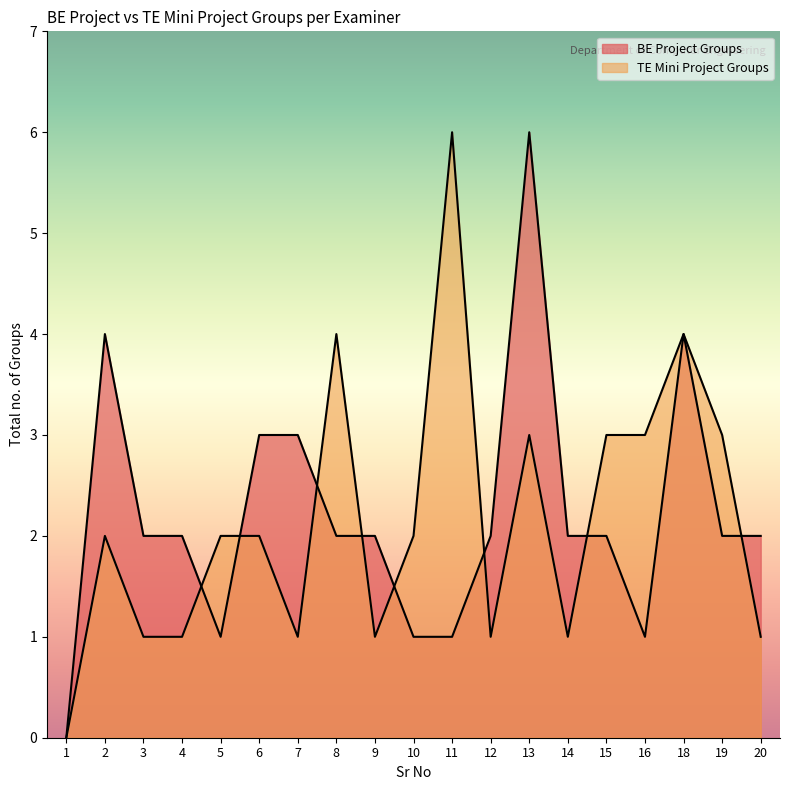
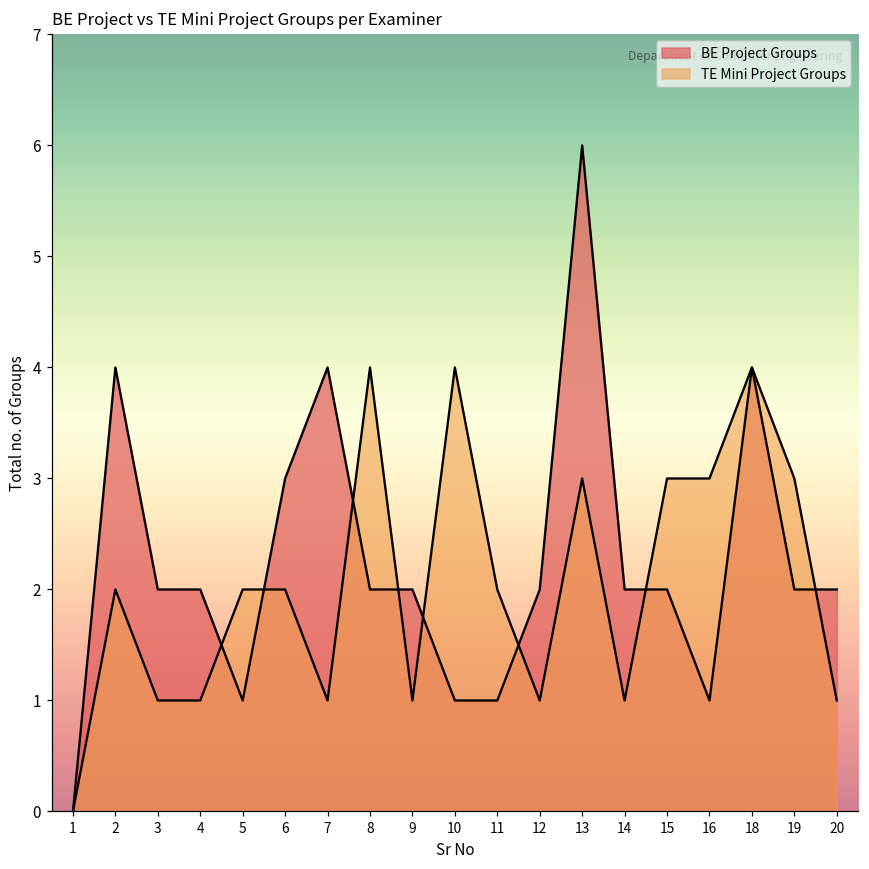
  {
    "BE Project Groups": {
      "2": 4,
      "3": 2,
      "4": 2,
      "5": 1,
      "6": 3,
-     "7": 3,
+     "7": 4,
      "8": 2,
      "9": 2,
      "10": 1,
      "11": 1,
      "12": 2,
      "13": 6,
      "14": 2,
      "15": 2,
      "16": 1,
      "19": 2,
      "20": 2
    },
    "TE Mini Project Groups": {
      "2": 2,
      "3": 1,
      "4": 1,
      "5": 2,
      "6": 2,
      "7": 1,
      "8": 4,
      "9": 1,
-     "10": 2,
-     "11": 6,
+     "10": 4,
+     "11": 2,
      "12": 1,
      "13": 3,
      "14": 1,
      "15": 3,
      "16": 3,
      "19": 3,
      "20": 1
    }
  }
